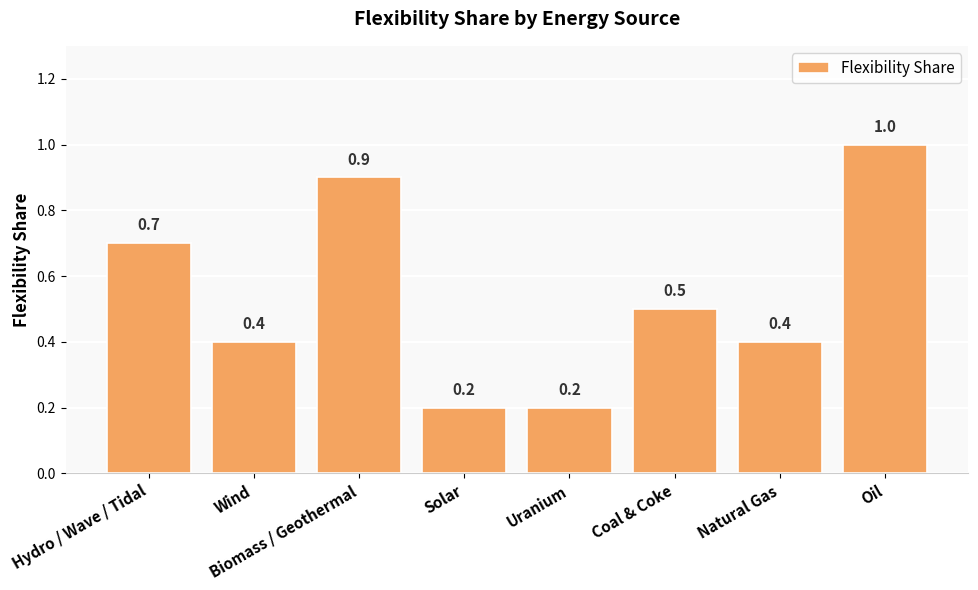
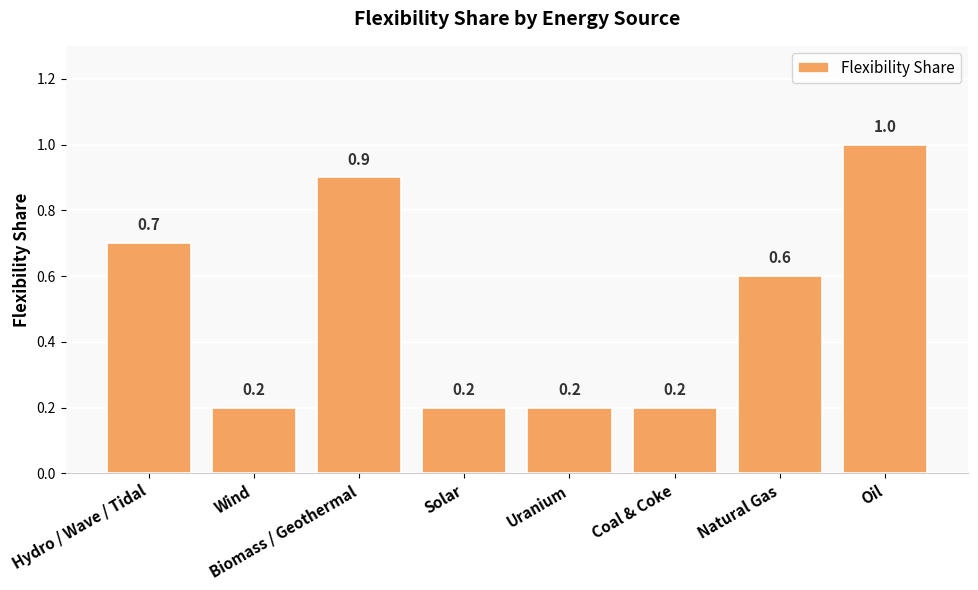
  {
    "Hydro / Wave / Tidal": 0.7,
-   "Wind": 0.4,
+   "Wind": 0.2,
    "Biomass / Geothermal": 0.9,
    "Solar": 0.2,
    "Uranium": 0.2,
-   "Coal & Coke": 0.5,
-   "Natural Gas": 0.4,
+   "Coal & Coke": 0.2,
+   "Natural Gas": 0.6,
    "Oil": 1.0
  }
